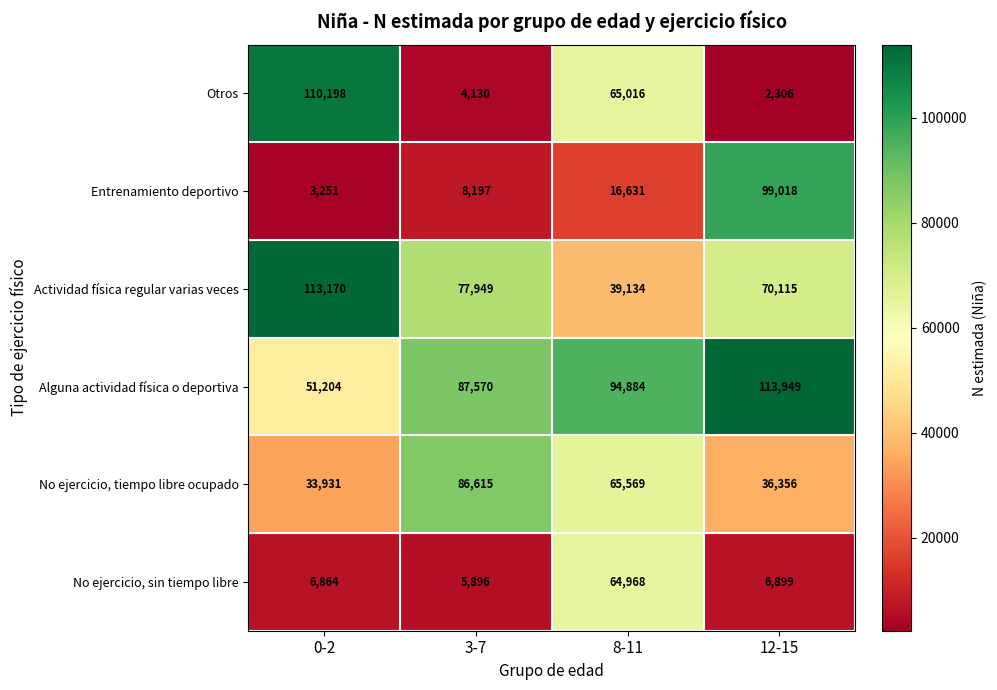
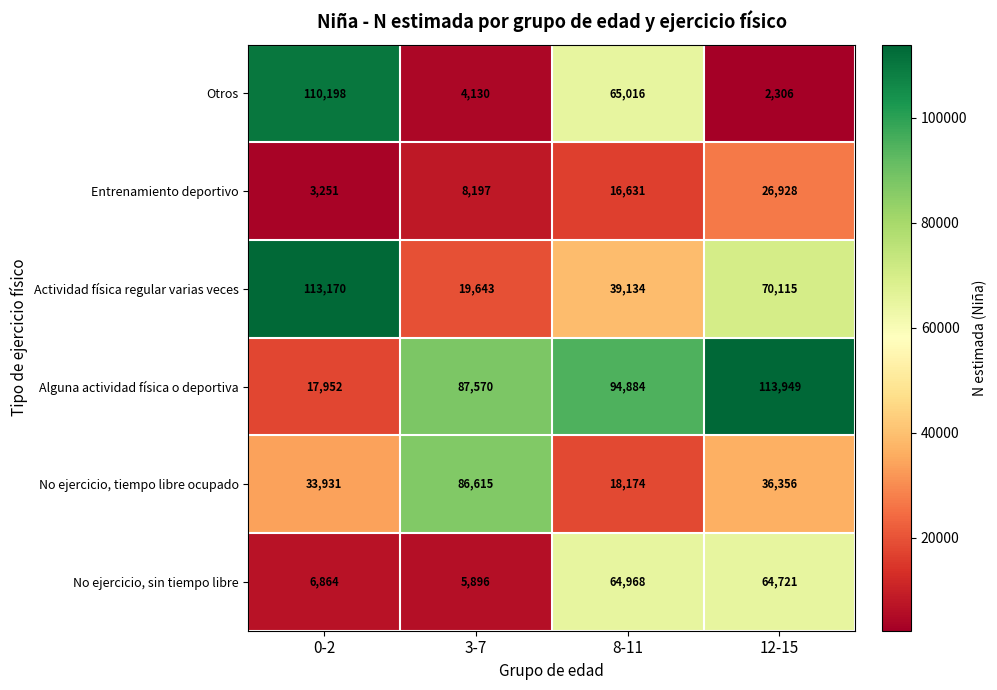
  {
    "Otros": {
      "0-2": "110,198",
      "3-7": "4,130",
      "8-11": "65,016",
      "12-15": "2,306"
    },
    "Entrenamiento deportivo": {
      "0-2": "3,251",
      "3-7": "8,197",
      "8-11": "16,631",
-     "12-15": "99,018"
+     "12-15": "26,928"
    },
    "Actividad física regular varias veces": {
      "0-2": "113,170",
-     "3-7": "77,949",
+     "3-7": "19,643",
      "8-11": "39,134",
      "12-15": "70,115"
    },
    "Alguna actividad física o deportiva": {
-     "0-2": "51,204",
+     "0-2": "17,952",
      "3-7": "87,570",
      "8-11": "94,884",
      "12-15": "113,949"
    },
    "No ejercicio, tiempo libre ocupado": {
      "0-2": "33,931",
      "3-7": "86,615",
-     "8-11": "65,569",
+     "8-11": "18,174",
      "12-15": "36,356"
    },
    "No ejercicio, sin tiempo libre": {
      "0-2": "6,864",
      "3-7": "5,896",
      "8-11": "64,968",
-     "12-15": "6,899"
+     "12-15": "64,721"
    }
  }
